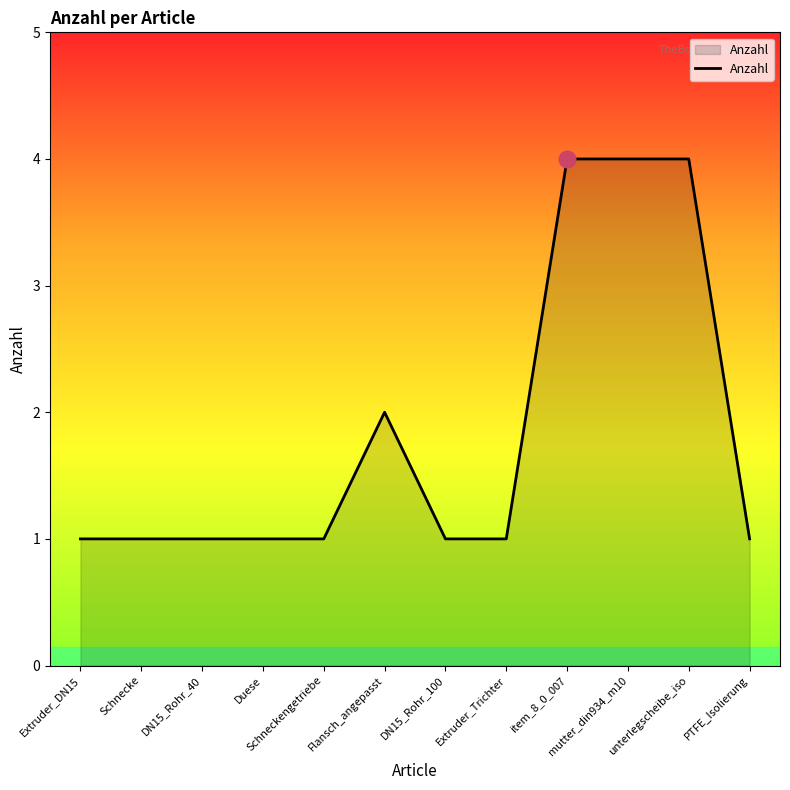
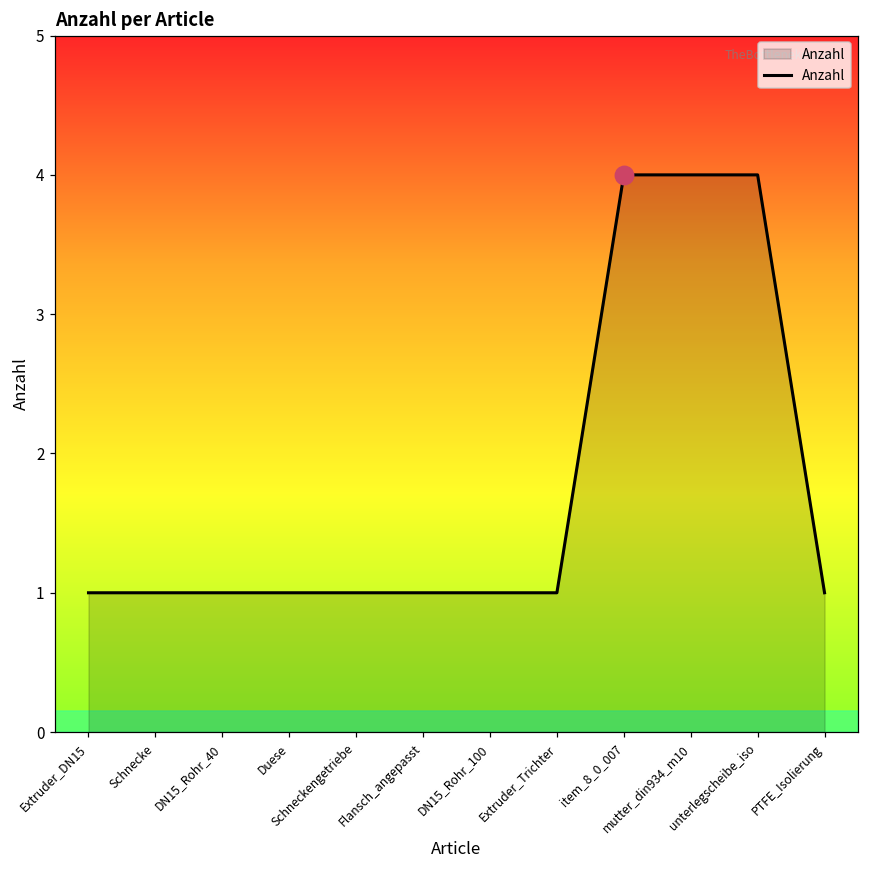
  {
    "Anzahl": {
      "Extruder_DN15": 1,
      "Schnecke": 1,
      "DN15_Rohr_40": 1,
      "Duese": 1,
      "Schneckengetriebe": 1,
-     "Flansch_angepasst": 2,
+     "Flansch_angepasst": 1,
      "DN15_Rohr_100": 1,
      "Extruder_Trichter": 1,
      "mutter_din934_m10": 4,
      "unterlegscheibe_iso": 4,
      "PTFE_Isolierung": 1
    }
  }
